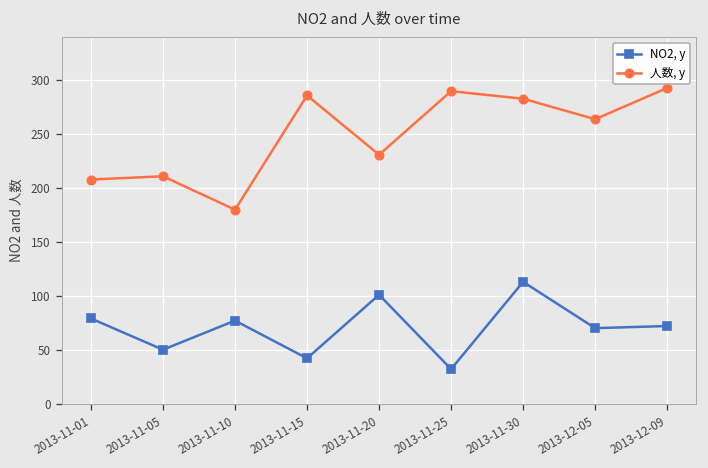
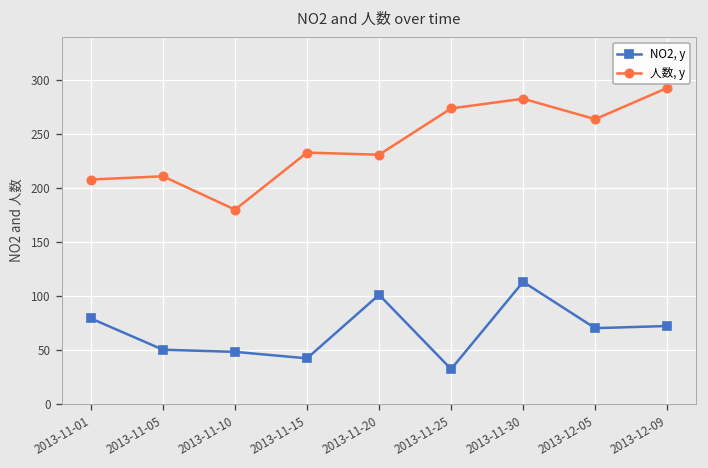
  {
    "NO2, y": {
      "2013-11-01": 80,
      "2013-11-05": 50,
-     "2013-11-10": 80,
+     "2013-11-10": 50,
      "2013-11-15": 40,
      "2013-11-20": 100,
      "2013-11-25": 30,
      "2013-11-30": 110,
      "2013-12-05": 70,
      "2013-12-09": 70
    },
    "人数, y": {
      "2013-11-01": 210,
      "2013-11-05": 210,
      "2013-11-10": 180,
-     "2013-11-15": 290,
+     "2013-11-15": 230,
      "2013-11-20": 230,
-     "2013-11-25": 290,
+     "2013-11-25": 270,
      "2013-11-30": 280,
      "2013-12-05": 260,
      "2013-12-09": 290
    }
  }
